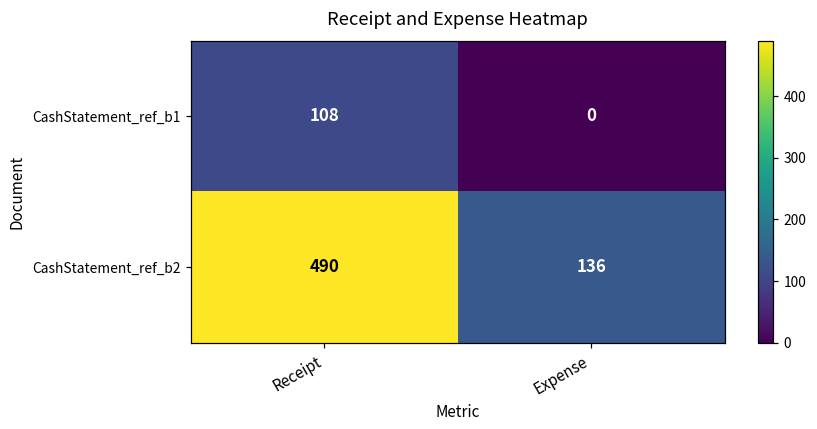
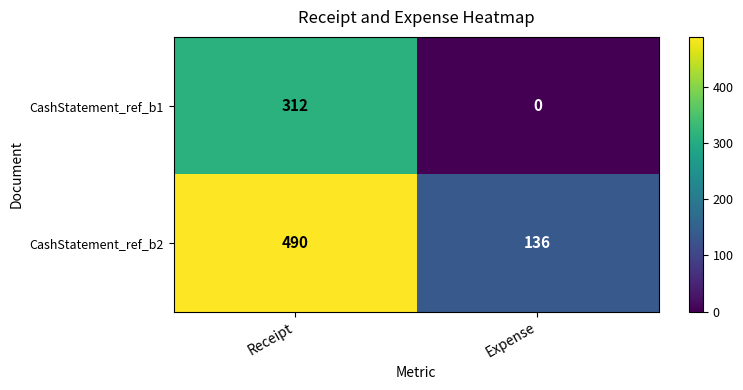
  {
    "CashStatement_ref_b1": {
-     "Receipt": 108,
+     "Receipt": 312,
      "Expense": 0
    },
    "CashStatement_ref_b2": {
      "Receipt": 490,
      "Expense": 136
    }
  }
